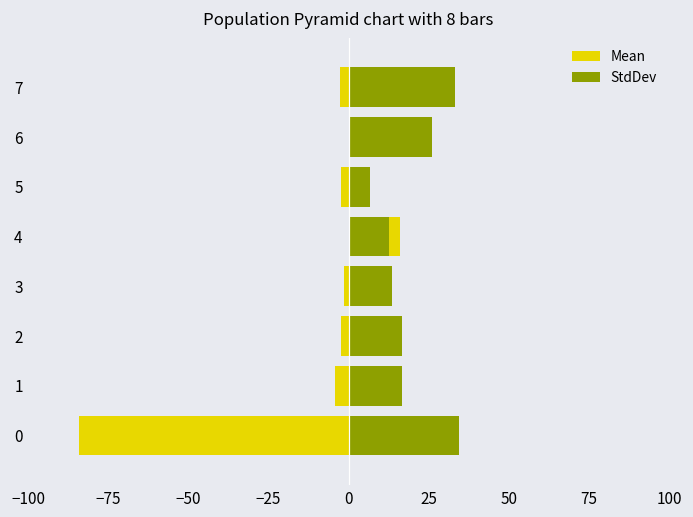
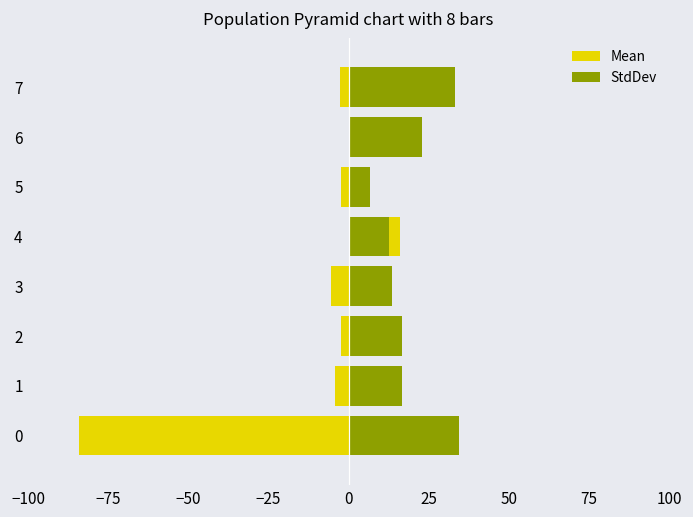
  {
    "Mean": {
      "7": -3,
      "5": -2,
      "4": 16,
-     "3": -2,
+     "3": -6,
      "2": -3,
      "1": -4,
      "0": -84
    },
    "StdDev": {
      "7": 33,
-     "6": 26,
+     "6": 23,
      "5": 7,
      "3": 14,
      "2": 17,
      "1": 17,
      "0": 34
    }
  }
